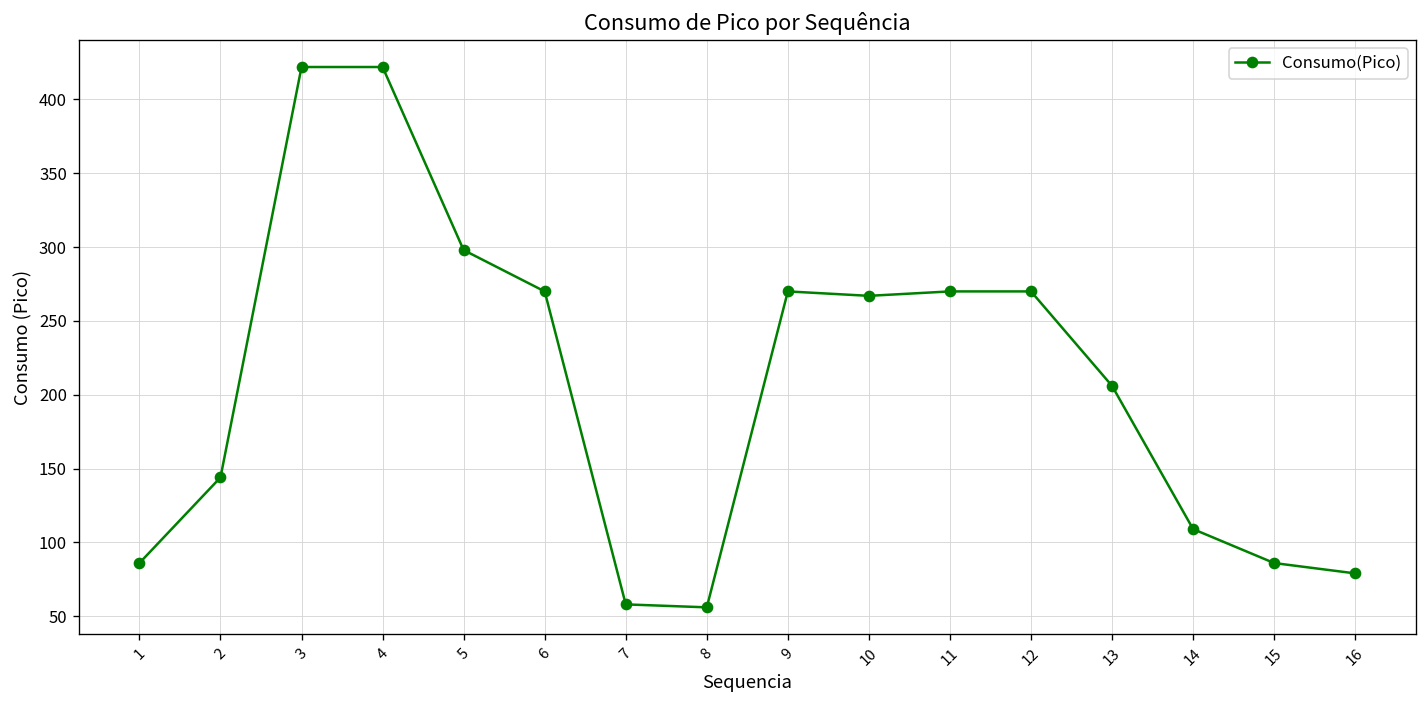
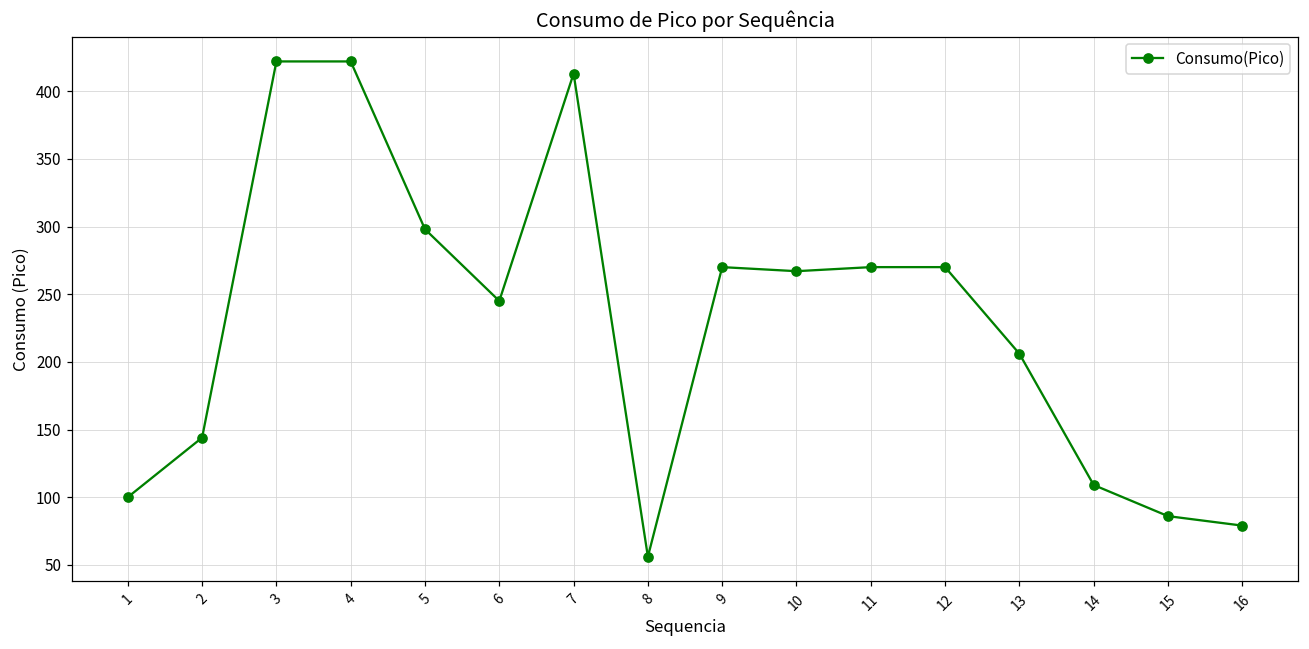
  {
-   "1": 86,
+   "1": 100,
    "2": 144,
    "3": 422,
    "4": 422,
    "5": 298,
-   "6": 270,
-   "7": 58,
+   "6": 245,
+   "7": 413,
    "8": 56,
    "9": 270,
    "10": 267,
    "11": 270,
    "12": 270,
    "13": 206,
    "14": 109,
    "15": 86,
    "16": 79
  }
